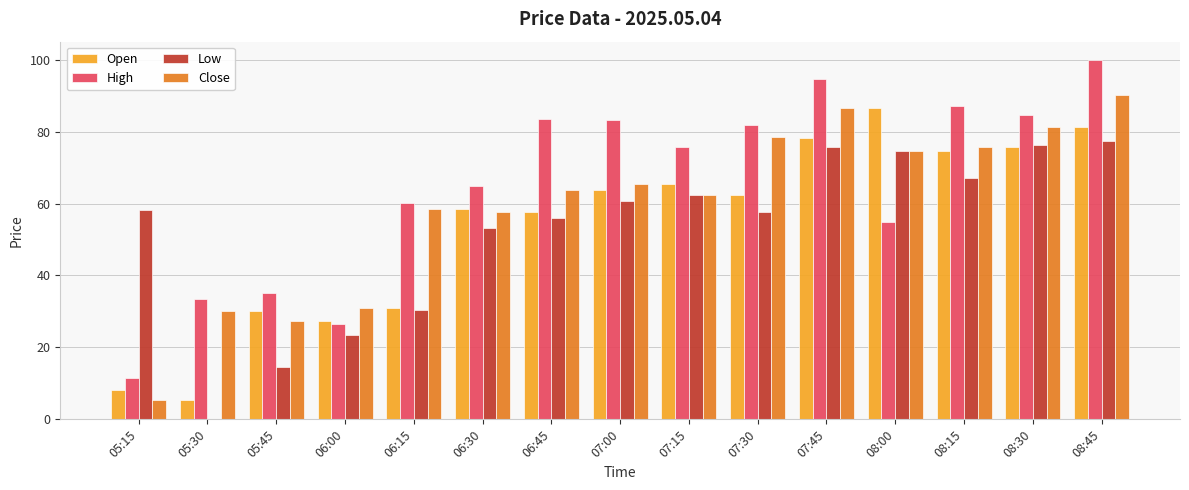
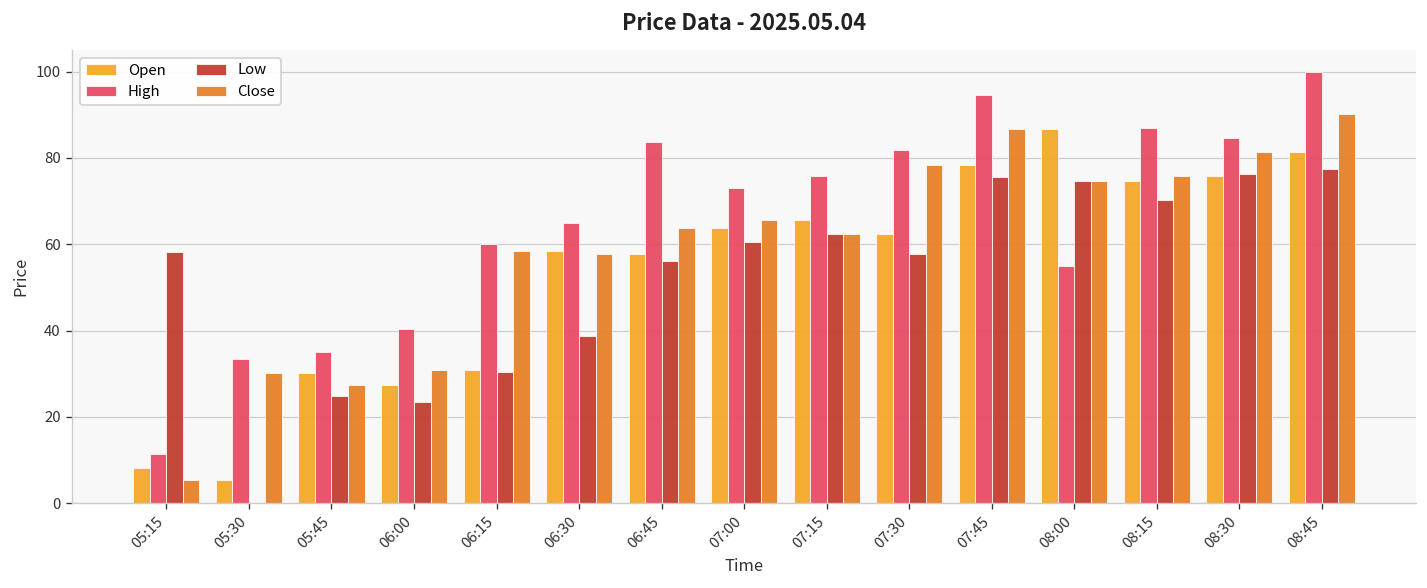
  {
    "High": {
      "05:15": 11,
      "05:30": 33,
      "05:45": 35,
-     "06:00": 27,
+     "06:00": 40,
      "06:15": 60,
      "06:30": 65,
      "06:45": 84,
-     "07:00": 83,
+     "07:00": 73,
      "07:15": 76,
      "07:30": 82,
      "07:45": 94,
      "08:00": 55,
      "08:15": 87,
      "08:30": 85,
      "08:45": 100
    },
    "Low": {
      "05:15": 58,
      "05:30": 0,
-     "05:45": 15,
+     "05:45": 25,
      "06:00": 24,
      "06:15": 30,
-     "06:30": 53,
+     "06:30": 39,
      "06:45": 56,
      "07:00": 61,
      "07:15": 62,
      "07:30": 58,
      "07:45": 76,
      "08:00": 75,
-     "08:15": 67,
+     "08:15": 70,
      "08:30": 76,
      "08:45": 77
    }
  }
